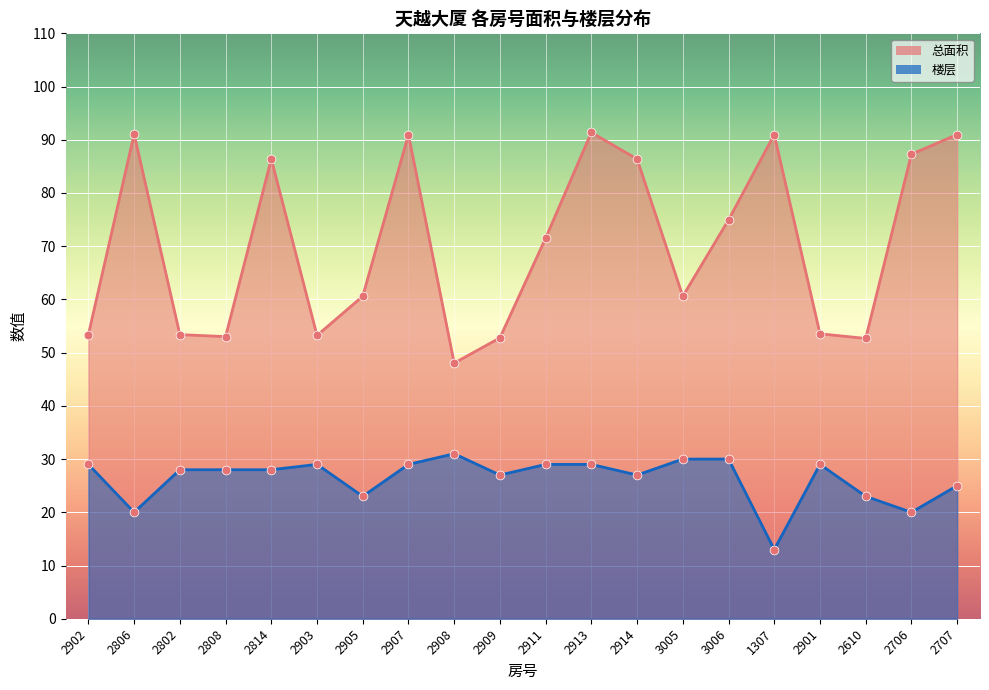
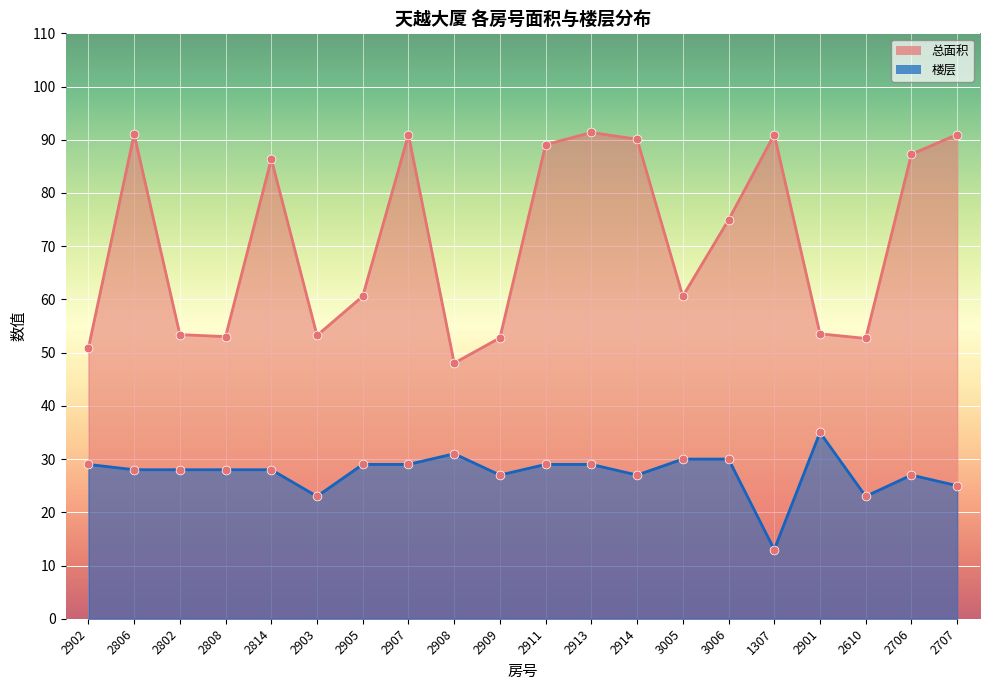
  {
    "总面积": {
-     "2902": 53,
+     "2902": 51,
      "2806": 91,
      "2802": 53,
      "2808": 53,
      "2814": 86,
      "2903": 53,
      "2905": 61,
      "2907": 91,
      "2908": 48,
      "2909": 53,
-     "2911": 72,
+     "2911": 89,
      "2913": 91,
-     "2914": 86,
+     "2914": 90,
      "3005": 61,
      "3006": 75,
      "1307": 91,
      "2901": 54,
      "2610": 53,
      "2706": 87,
      "2707": 91
    },
    "楼层": {
      "2902": 29,
-     "2806": 20,
+     "2806": 28,
      "2802": 28,
      "2808": 28,
      "2814": 28,
-     "2903": 29,
-     "2905": 23,
+     "2903": 23,
+     "2905": 29,
      "2907": 29,
      "2908": 31,
      "2909": 27,
      "2911": 29,
      "2913": 29,
      "2914": 27,
      "3005": 30,
      "3006": 30,
      "1307": 13,
-     "2901": 29,
+     "2901": 35,
      "2610": 23,
-     "2706": 20,
+     "2706": 27,
      "2707": 25
    }
  }
